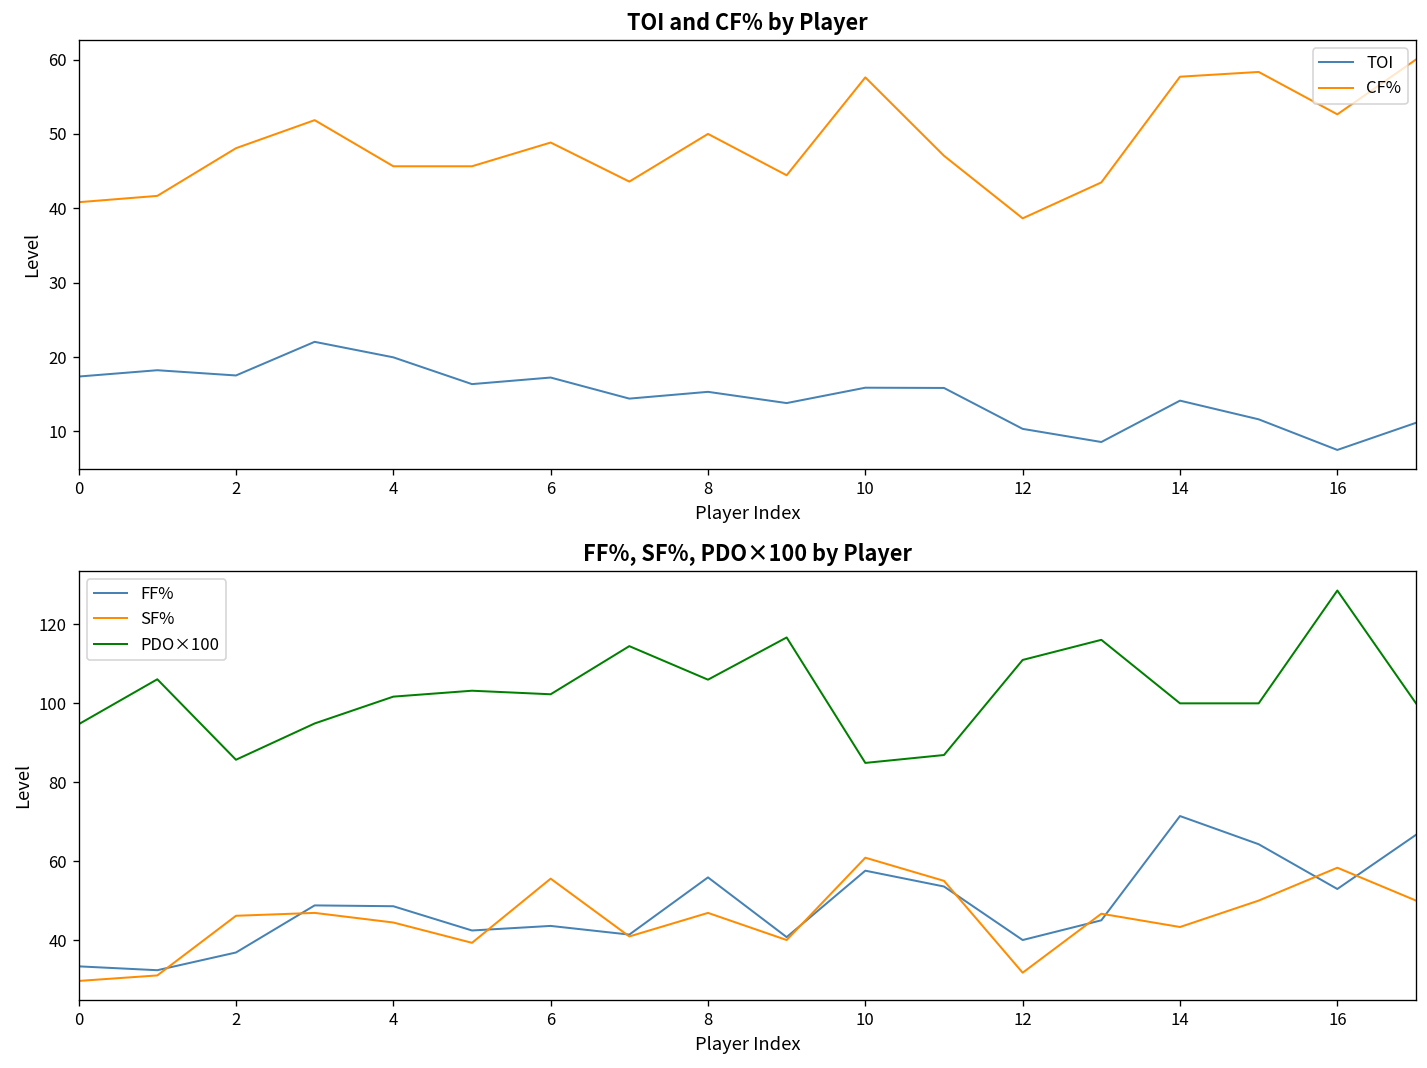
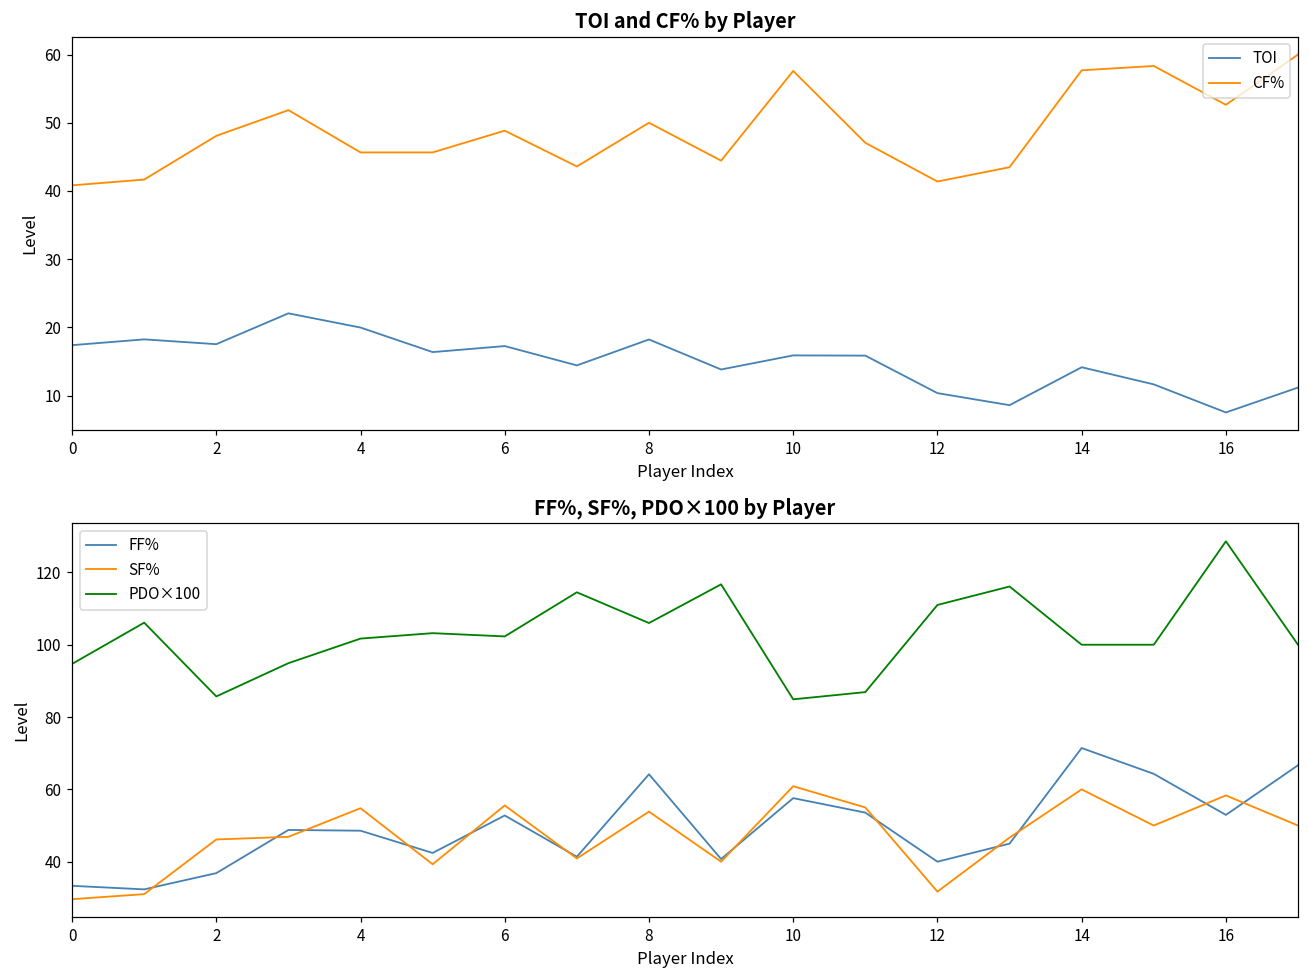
  {
    "TOI and CF% by Player": {
      "TOI": {
        "0": 17,
        "2": 18,
        "4": 20,
        "6": 17,
-       "8": 15,
+       "8": 18,
        "10": 16,
        "12": 10,
        "14": 14,
        "16": 8
      },
      "CF%": {
        "0": 41,
        "2": 48,
        "4": 46,
        "6": 49,
        "8": 50,
        "10": 58,
-       "12": 39,
+       "12": 41,
        "14": 58,
        "16": 53
      }
    },
    "FF%, SF%, PDO×100 by Player": {
      "FF%": {
        "0": 33,
        "2": 37,
        "4": 49,
-       "6": 44,
-       "8": 56,
+       "6": 53,
+       "8": 64,
        "10": 58,
        "12": 40,
        "14": 71,
        "16": 53
      },
      "SF%": {
        "0": 30,
        "2": 46,
-       "4": 44,
+       "4": 55,
        "6": 56,
-       "8": 47,
+       "8": 54,
        "10": 61,
        "12": 32,
-       "14": 43,
+       "14": 60,
        "16": 58
      },
      "PDO×100": {
        "0": 95,
        "2": 86,
        "4": 102,
        "6": 102,
        "8": 106,
        "10": 85,
        "12": 111,
        "14": 100,
        "16": 129
      }
    }
  }
